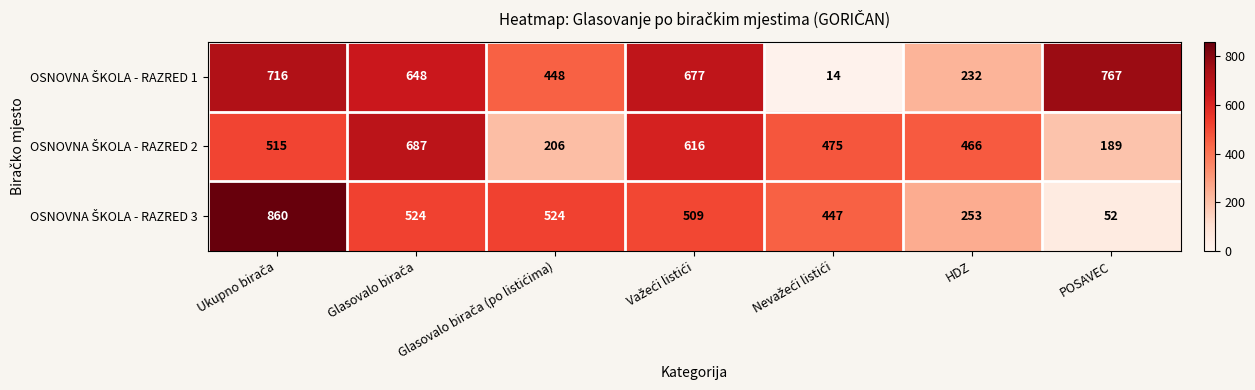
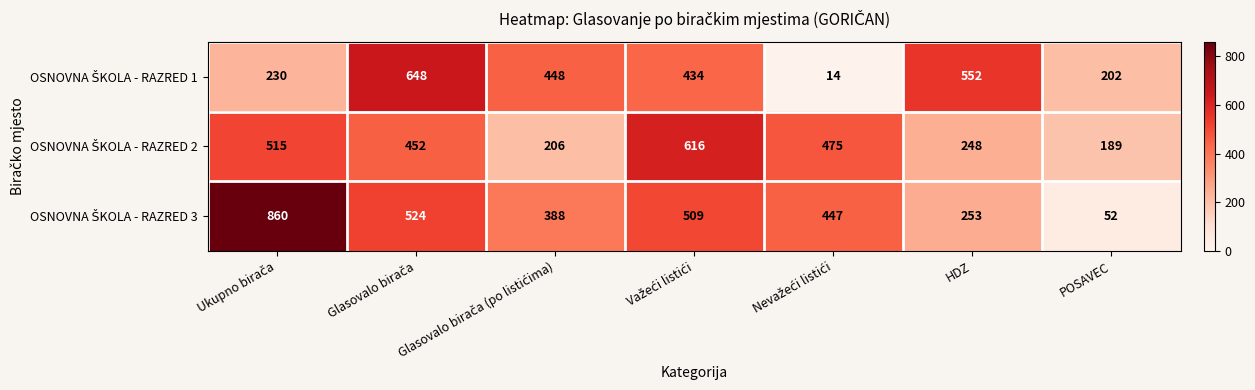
  {
    "OSNOVNA ŠKOLA - RAZRED 1": {
-     "Ukupno birača": 716,
+     "Ukupno birača": 230,
      "Glasovalo birača": 648,
      "Glasovalo birača (po listićima)": 448,
-     "Važeći listići": 677,
+     "Važeći listići": 434,
      "Nevažeći listići": 14,
-     "HDZ": 232,
-     "POSAVEC": 767
+     "HDZ": 552,
+     "POSAVEC": 202
    },
    "OSNOVNA ŠKOLA - RAZRED 2": {
      "Ukupno birača": 515,
-     "Glasovalo birača": 687,
+     "Glasovalo birača": 452,
      "Glasovalo birača (po listićima)": 206,
      "Važeći listići": 616,
      "Nevažeći listići": 475,
-     "HDZ": 466,
+     "HDZ": 248,
      "POSAVEC": 189
    },
    "OSNOVNA ŠKOLA - RAZRED 3": {
      "Ukupno birača": 860,
      "Glasovalo birača": 524,
-     "Glasovalo birača (po listićima)": 524,
+     "Glasovalo birača (po listićima)": 388,
      "Važeći listići": 509,
      "Nevažeći listići": 447,
      "HDZ": 253,
      "POSAVEC": 52
    }
  }
